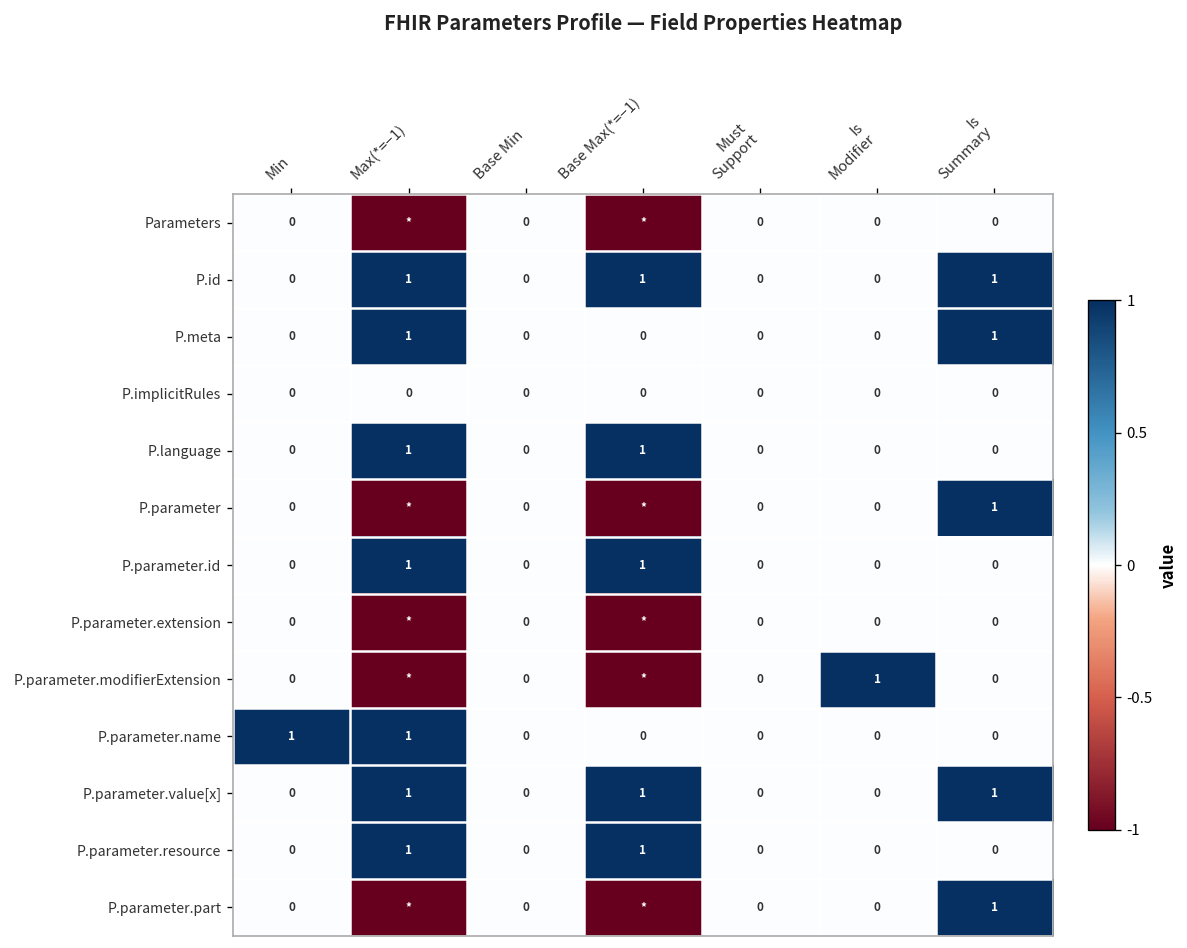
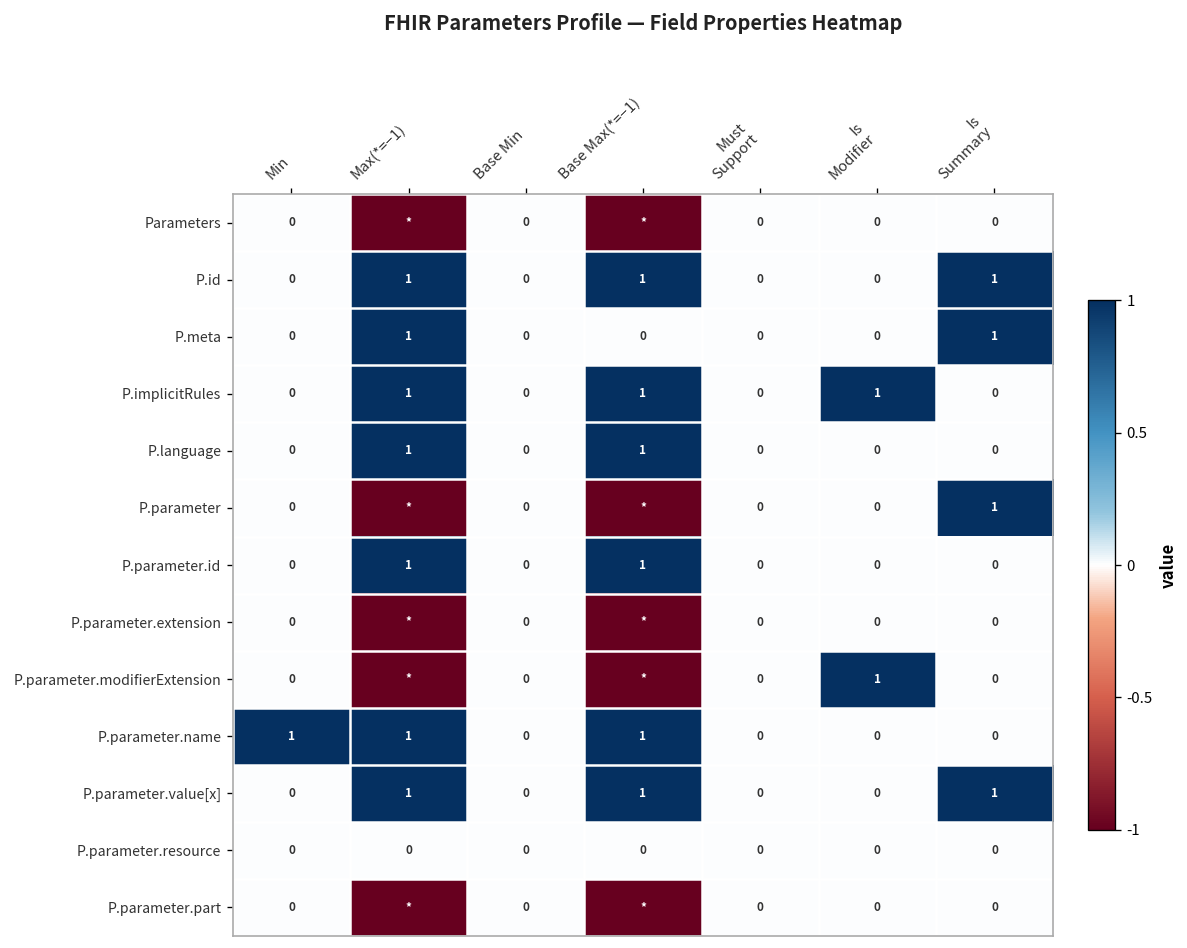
  {
    "Parameters": {
      "Min": 0,
      "Base Min": 0,
      "Must Support": 0,
      "Is Modifier": 0,
      "Is Summary": 0
    },
    "P.id": {
      "Min": 0,
      "Max(*=−1)": 1,
      "Base Min": 0,
      "Base Max(*=−1)": 1,
      "Must Support": 0,
      "Is Modifier": 0,
      "Is Summary": 1
    },
    "P.meta": {
      "Min": 0,
      "Max(*=−1)": 1,
      "Base Min": 0,
      "Base Max(*=−1)": 0,
      "Must Support": 0,
      "Is Modifier": 0,
      "Is Summary": 1
    },
    "P.implicitRules": {
      "Min": 0,
-     "Max(*=−1)": 0,
+     "Max(*=−1)": 1,
      "Base Min": 0,
-     "Base Max(*=−1)": 0,
+     "Base Max(*=−1)": 1,
      "Must Support": 0,
-     "Is Modifier": 0,
+     "Is Modifier": 1,
      "Is Summary": 0
    },
    "P.language": {
      "Min": 0,
      "Max(*=−1)": 1,
      "Base Min": 0,
      "Base Max(*=−1)": 1,
      "Must Support": 0,
      "Is Modifier": 0,
      "Is Summary": 0
    },
    "P.parameter": {
      "Min": 0,
      "Base Min": 0,
      "Must Support": 0,
      "Is Modifier": 0,
      "Is Summary": 1
    },
    "P.parameter.id": {
      "Min": 0,
      "Max(*=−1)": 1,
      "Base Min": 0,
      "Base Max(*=−1)": 1,
      "Must Support": 0,
      "Is Modifier": 0,
      "Is Summary": 0
    },
    "P.parameter.extension": {
      "Min": 0,
      "Base Min": 0,
      "Must Support": 0,
      "Is Modifier": 0,
      "Is Summary": 0
    },
    "P.parameter.modifierExtension": {
      "Min": 0,
      "Base Min": 0,
      "Must Support": 0,
      "Is Modifier": 1,
      "Is Summary": 0
    },
    "P.parameter.name": {
      "Min": 1,
      "Max(*=−1)": 1,
      "Base Min": 0,
-     "Base Max(*=−1)": 0,
+     "Base Max(*=−1)": 1,
      "Must Support": 0,
      "Is Modifier": 0,
      "Is Summary": 0
    },
    "P.parameter.value[x]": {
      "Min": 0,
      "Max(*=−1)": 1,
      "Base Min": 0,
      "Base Max(*=−1)": 1,
      "Must Support": 0,
      "Is Modifier": 0,
      "Is Summary": 1
    },
    "P.parameter.resource": {
      "Min": 0,
-     "Max(*=−1)": 1,
+     "Max(*=−1)": 0,
      "Base Min": 0,
-     "Base Max(*=−1)": 1,
+     "Base Max(*=−1)": 0,
      "Must Support": 0,
      "Is Modifier": 0,
      "Is Summary": 0
    },
    "P.parameter.part": {
      "Min": 0,
      "Base Min": 0,
      "Must Support": 0,
      "Is Modifier": 0,
-     "Is Summary": 1
+     "Is Summary": 0
    }
  }
